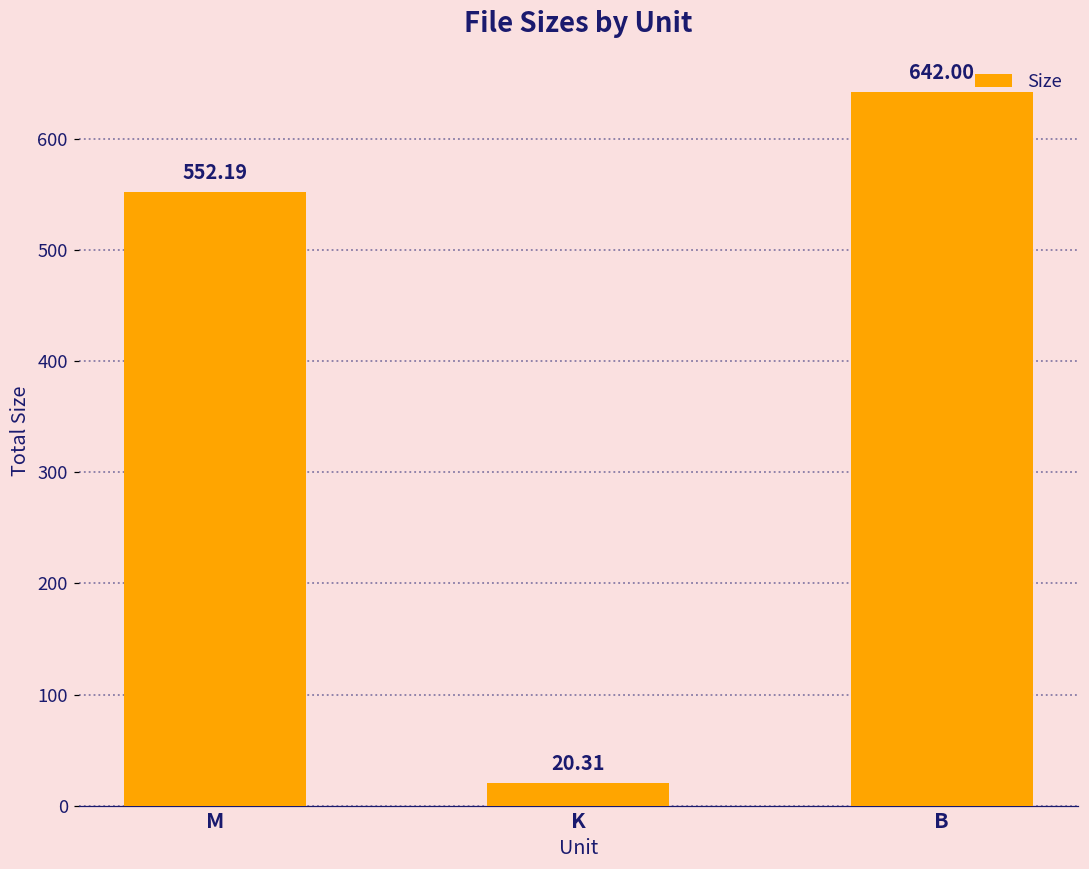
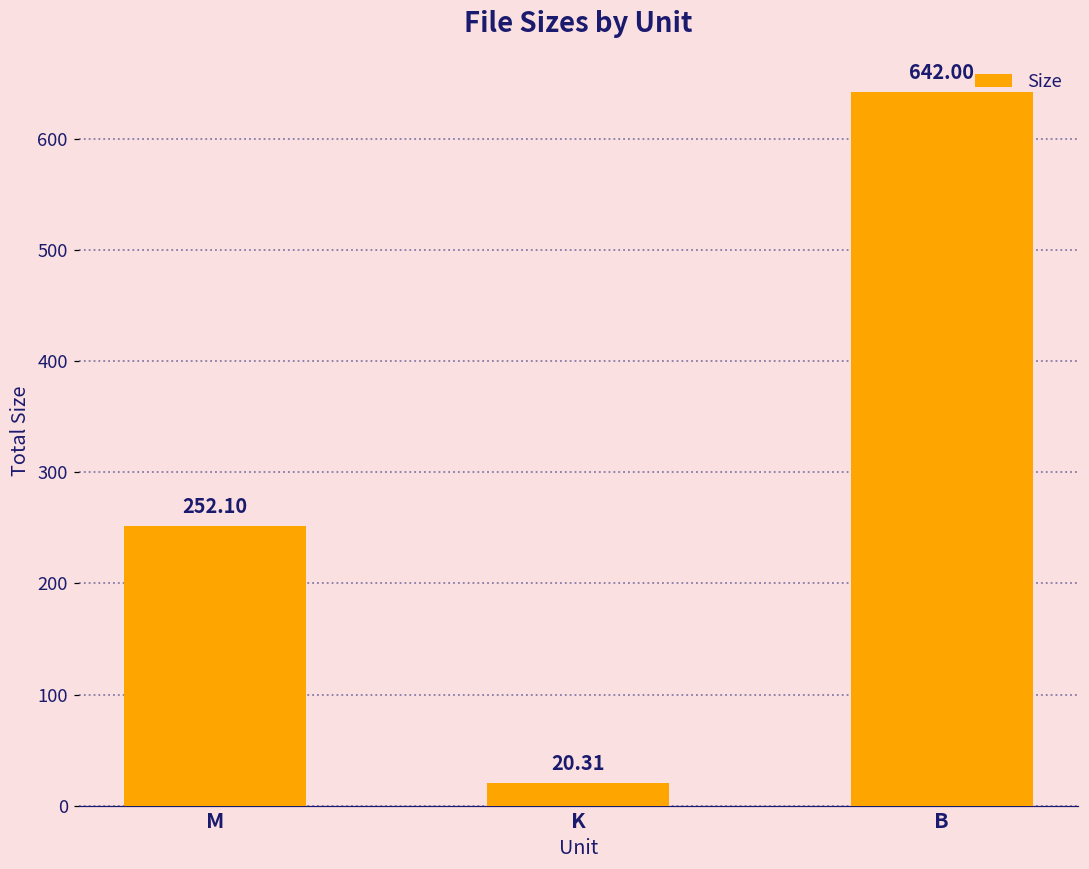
  {
-   "M": 552.19,
+   "M": 252.10,
    "K": 20.31,
    "B": 642.00
  }
